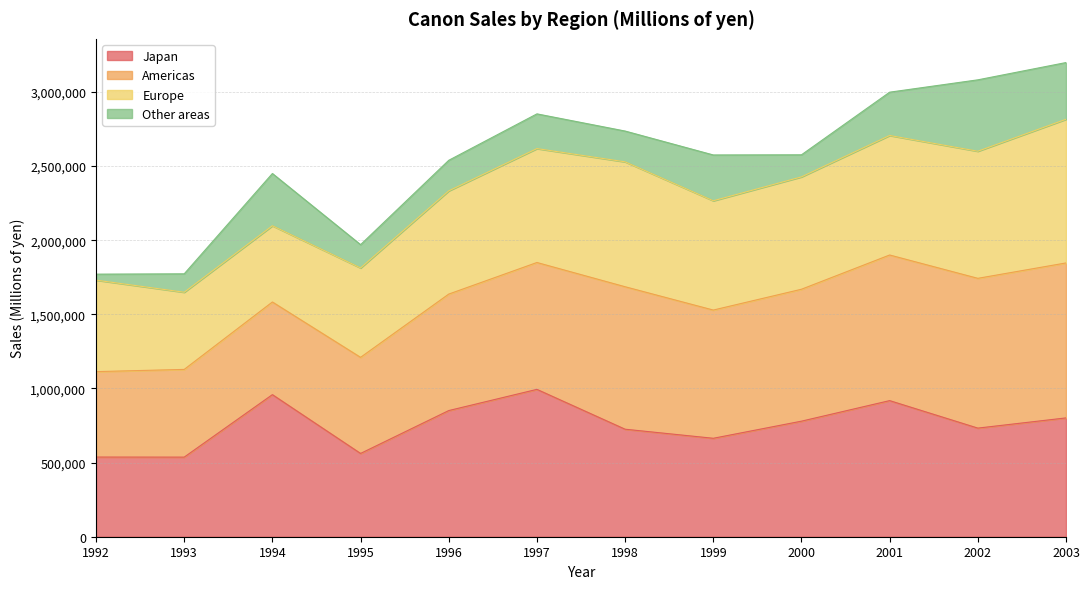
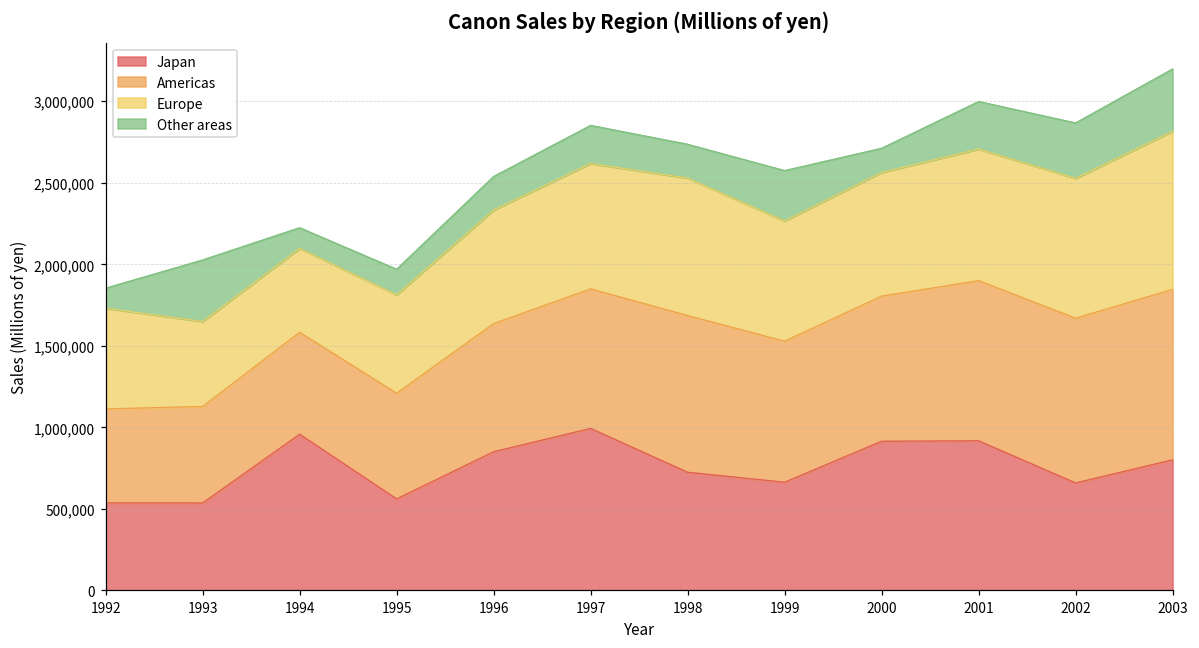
  {
    "Japan": {
      "1992": "540,000",
      "1993": "540,000",
      "1994": "960,000",
      "1995": "560,000",
      "1996": "850,000",
      "1997": "990,000",
      "1998": "730,000",
      "1999": "660,000",
-     "2000": "780,000",
+     "2000": "920,000",
      "2001": "920,000",
-     "2002": "730,000",
+     "2002": "660,000",
      "2003": "800,000"
    },
    "Other areas": {
-     "1992": "40,000",
-     "1993": "120,000",
-     "1994": "350,000",
+     "1992": "120,000",
+     "1993": "380,000",
+     "1994": "130,000",
      "1995": "160,000",
      "1996": "210,000",
      "1997": "230,000",
      "1998": "210,000",
      "1999": "310,000",
      "2000": "150,000",
      "2001": "290,000",
-     "2002": "480,000",
+     "2002": "340,000",
      "2003": "380,000"
    }
  }
